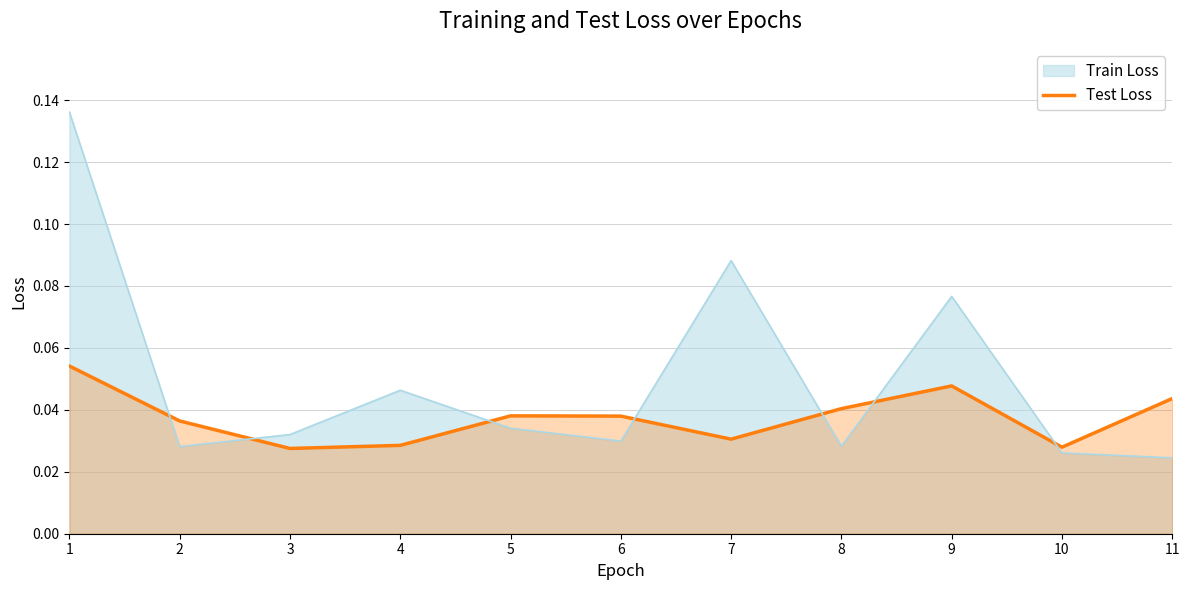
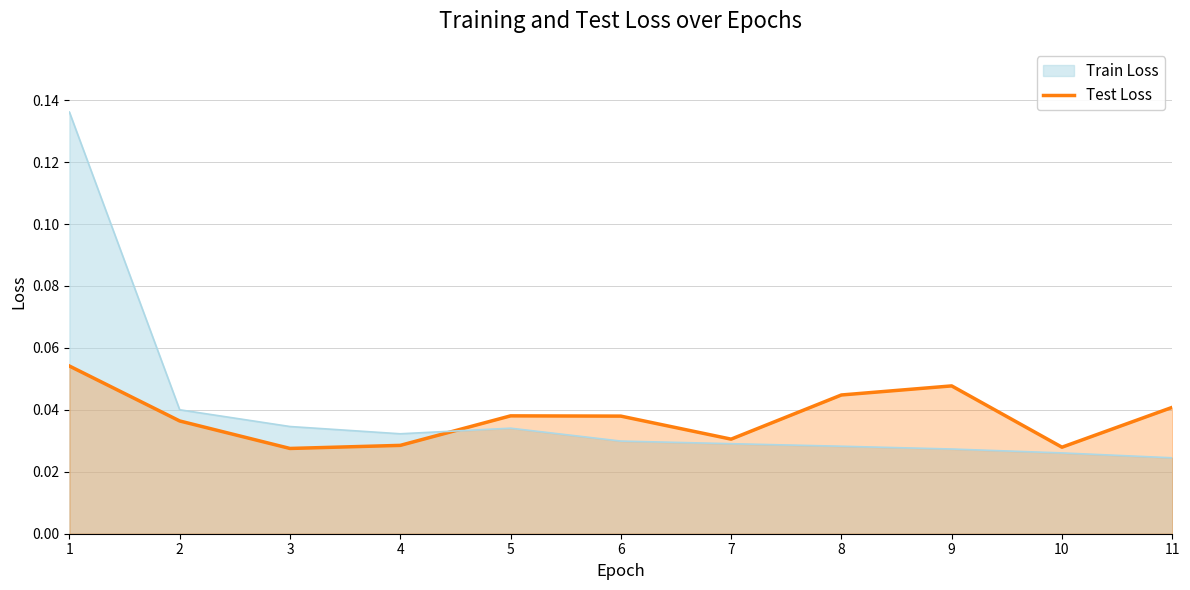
  {
    "Test Loss": {
      "1": 0.054,
      "2": 0.036,
      "3": 0.028,
      "4": 0.029,
      "5": 0.038,
      "6": 0.038,
      "7": 0.031,
-     "8": 0.040,
+     "8": 0.045,
      "9": 0.048,
      "10": 0.028,
-     "11": 0.044
+     "11": 0.041
    },
    "Train Loss": {
      "1": 0.136,
-     "2": 0.028,
-     "3": 0.032,
-     "4": 0.046,
+     "2": 0.040,
+     "3": 0.035,
+     "4": 0.032,
      "5": 0.034,
      "6": 0.030,
-     "7": 0.088,
+     "7": 0.029,
      "8": 0.028,
-     "9": 0.077,
+     "9": 0.027,
      "10": 0.026,
      "11": 0.025
    }
  }
